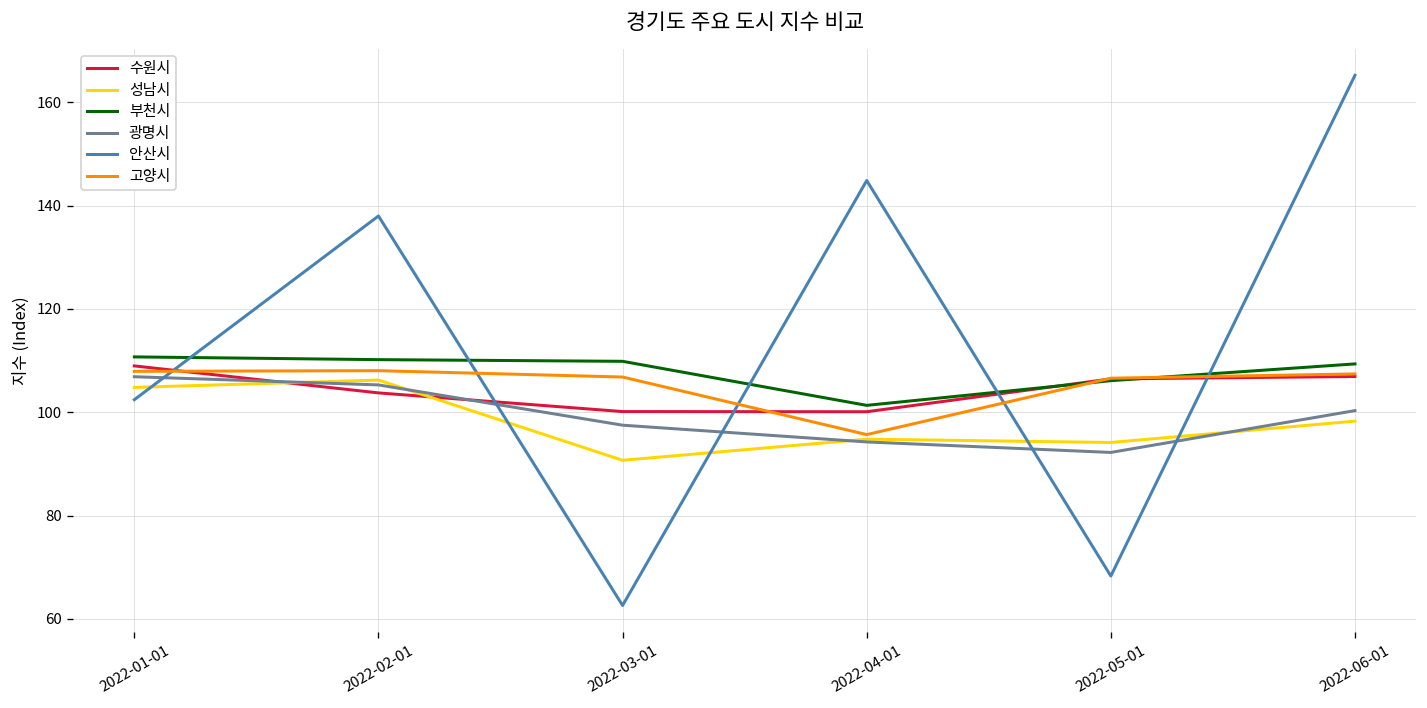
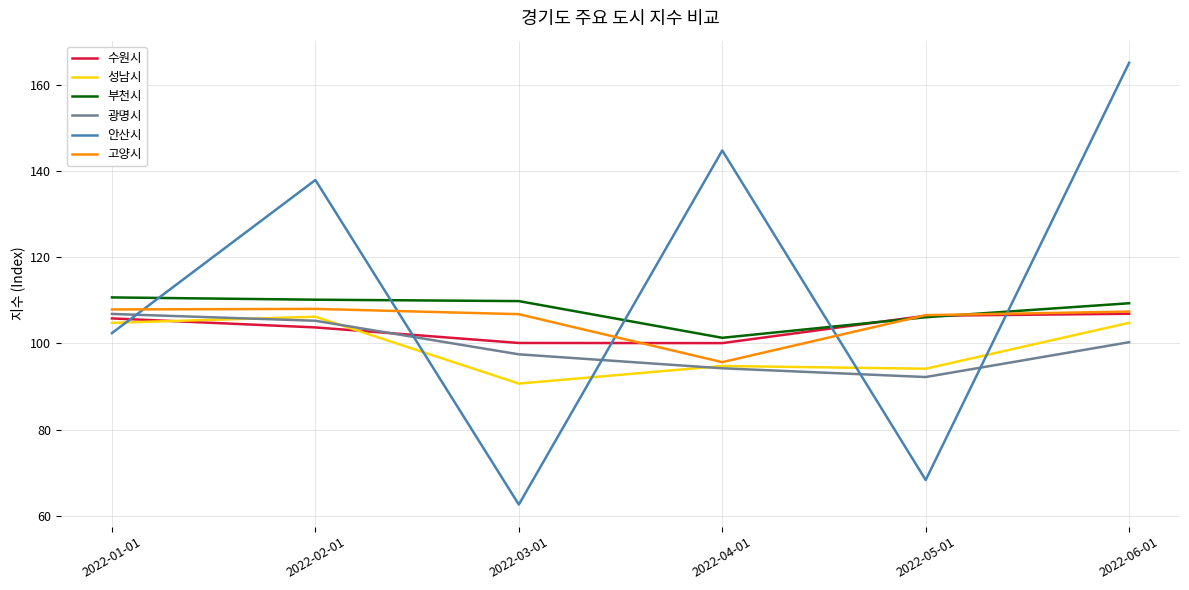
  {
    "수원시": {
-     "2022-01-01": 109,
+     "2022-01-01": 106,
      "2022-02-01": 104,
      "2022-03-01": 100,
      "2022-04-01": 100
    },
    "성남시": {
      "2022-01-01": 105,
      "2022-02-01": 106,
      "2022-03-01": 91,
      "2022-05-01": 94,
-     "2022-06-01": 98
+     "2022-06-01": 105
    },
    "부천시": {
      "2022-01-01": 111,
      "2022-02-01": 110,
      "2022-03-01": 110,
      "2022-04-01": 101,
      "2022-06-01": 109
    },
    "고양시": {
      "2022-01-01": 108,
      "2022-02-01": 108,
      "2022-03-01": 107,
      "2022-04-01": 96
    }
  }
